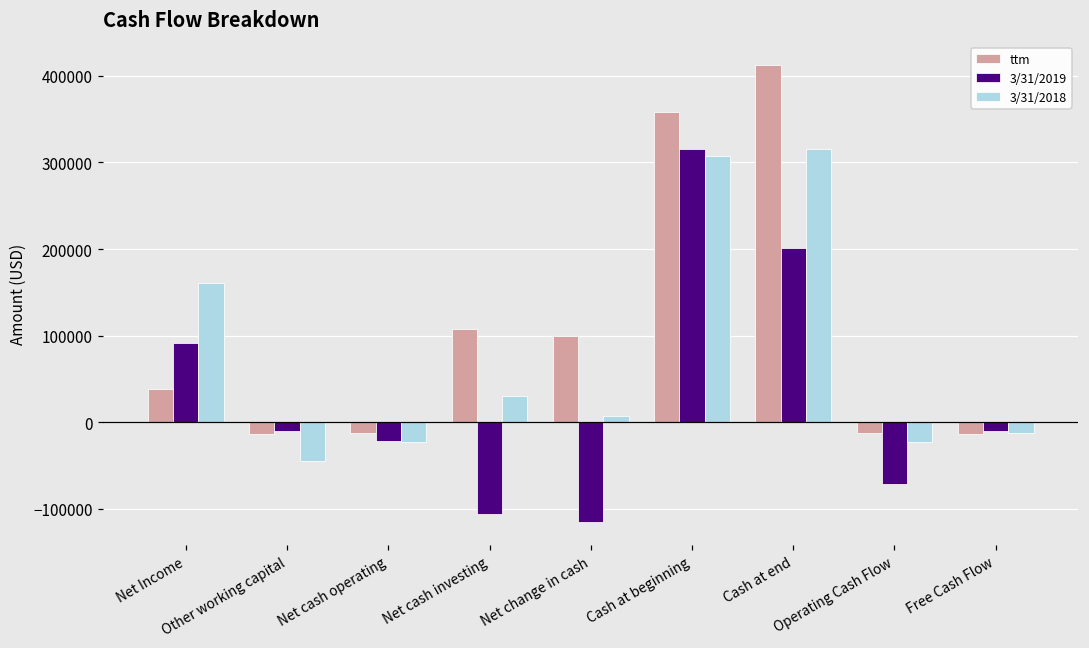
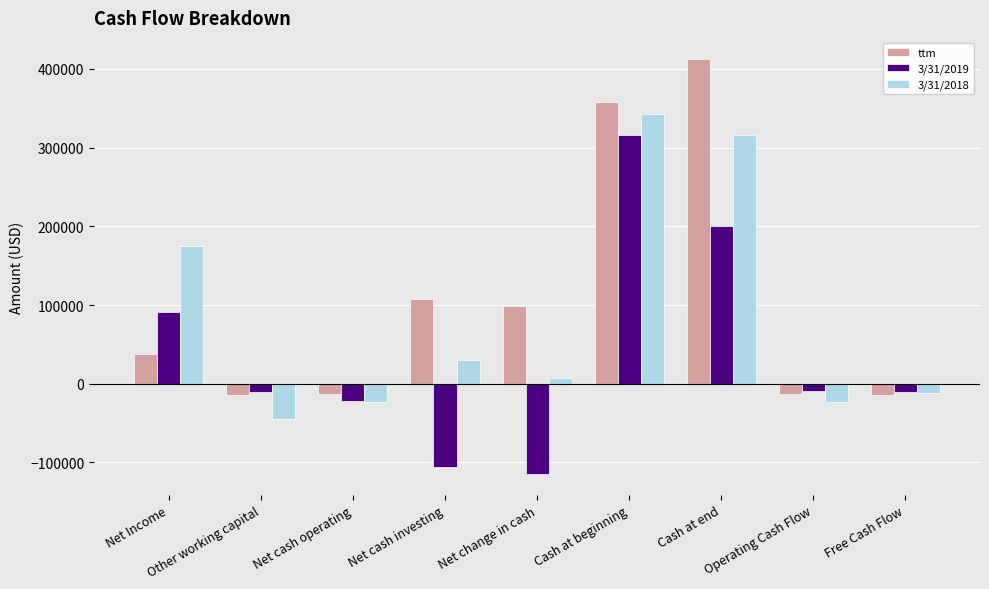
  {
    "ttm": {
      "Net Income": 40000,
      "Other working capital": -10000,
      "Net cash operating": -10000,
      "Net cash investing": 110000,
      "Net change in cash": 100000,
      "Cash at beginning": 360000,
      "Cash at end": 410000,
      "Operating Cash Flow": -10000,
      "Free Cash Flow": -10000
    },
    "3/31/2019": {
      "Net Income": 90000,
      "Other working capital": -10000,
      "Net cash operating": -20000,
      "Net cash investing": -110000,
      "Net change in cash": -120000,
      "Cash at beginning": 320000,
      "Cash at end": 200000,
-     "Operating Cash Flow": -70000,
+     "Operating Cash Flow": -10000,
      "Free Cash Flow": -10000
    },
    "3/31/2018": {
-     "Net Income": 160000,
+     "Net Income": 180000,
      "Other working capital": -50000,
      "Net cash operating": -20000,
      "Net cash investing": 30000,
      "Net change in cash": 10000,
-     "Cash at beginning": 310000,
+     "Cash at beginning": 340000,
      "Cash at end": 320000,
      "Operating Cash Flow": -20000,
      "Free Cash Flow": -10000
    }
  }
